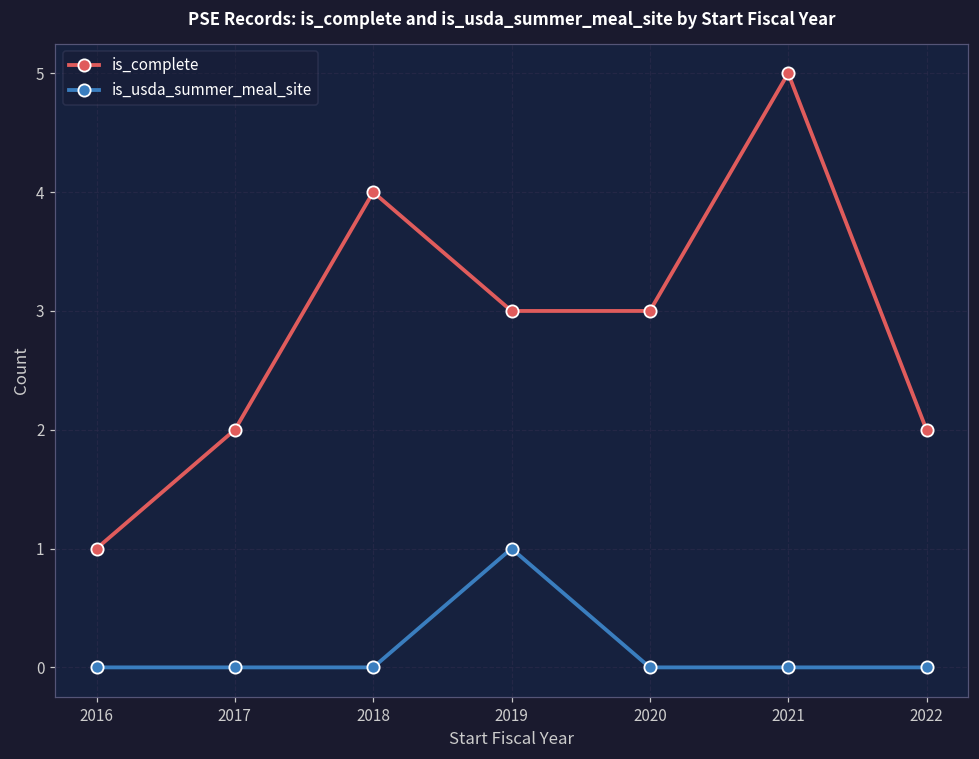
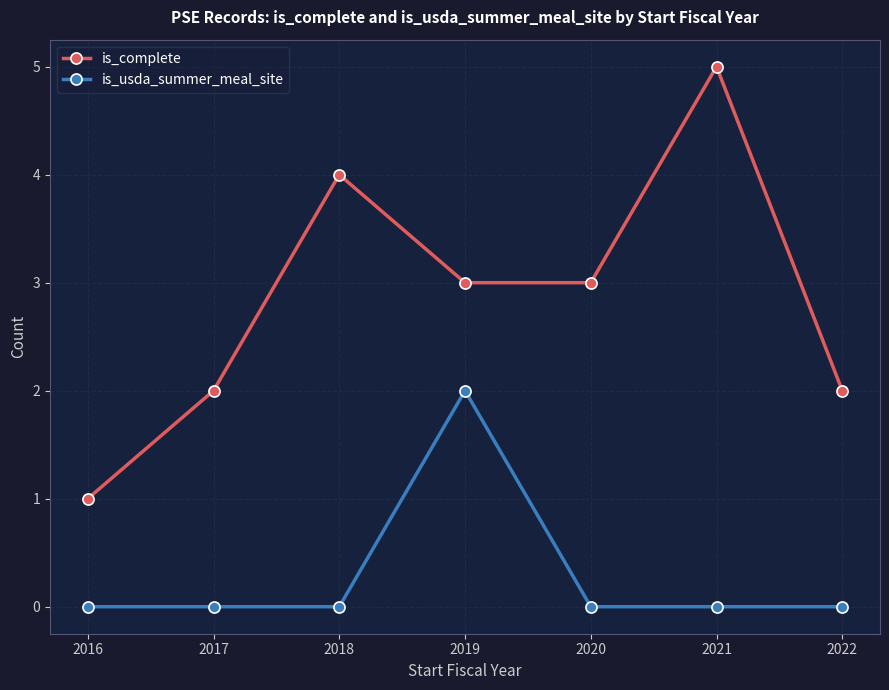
  {
    "is_complete": {
      "2016": 1,
      "2017": 2,
      "2018": 4,
      "2019": 3,
      "2020": 3,
      "2021": 5,
      "2022": 2
    },
    "is_usda_summer_meal_site": {
      "2016": 0,
      "2017": 0,
      "2018": 0,
-     "2019": 1,
+     "2019": 2,
      "2020": 0,
      "2021": 0,
      "2022": 0
    }
  }
